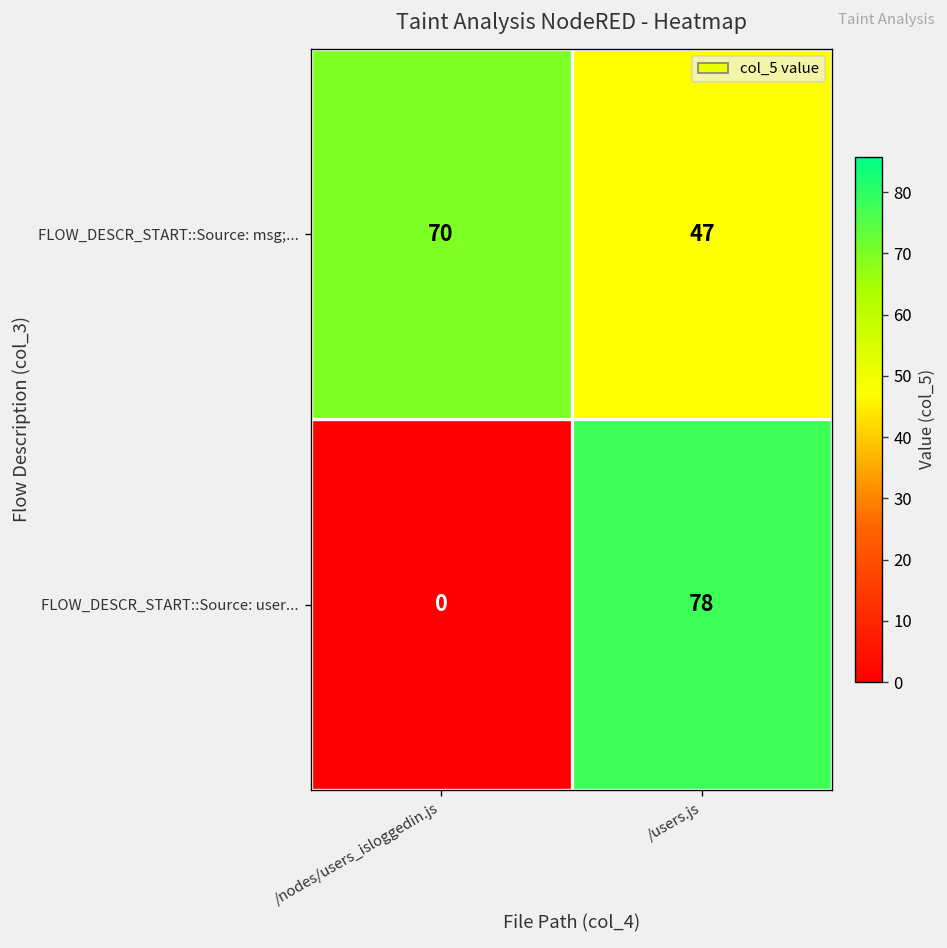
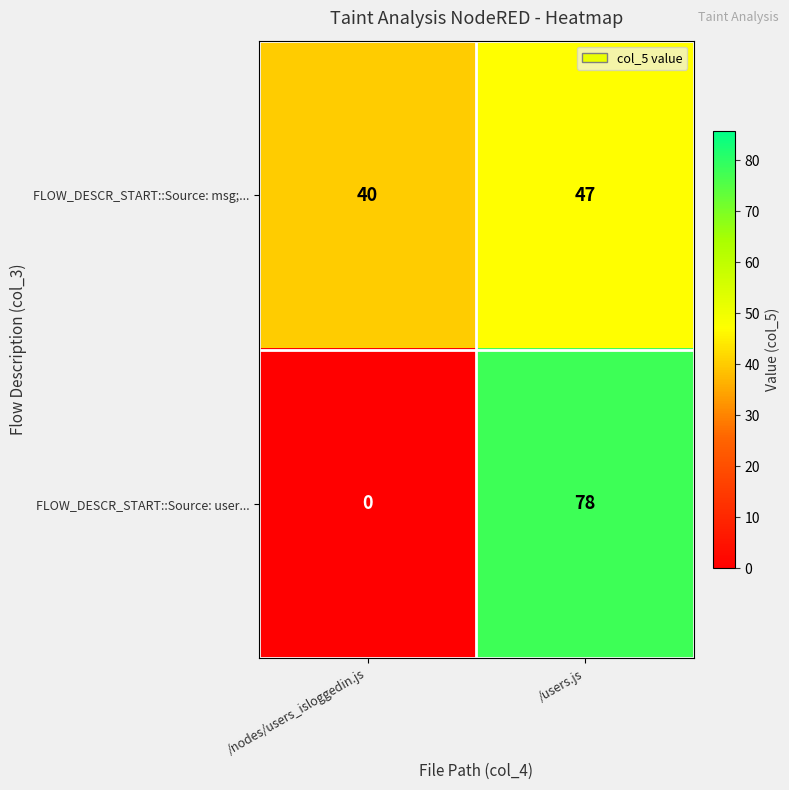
  {
    "FLOW_DESCR_START::Source: msg;...": {
-     "/nodes/users_isloggedin.js": 70,
+     "/nodes/users_isloggedin.js": 40,
      "/users.js": 47
    },
    "FLOW_DESCR_START::Source: user...": {
      "/nodes/users_isloggedin.js": 0,
      "/users.js": 78
    }
  }
